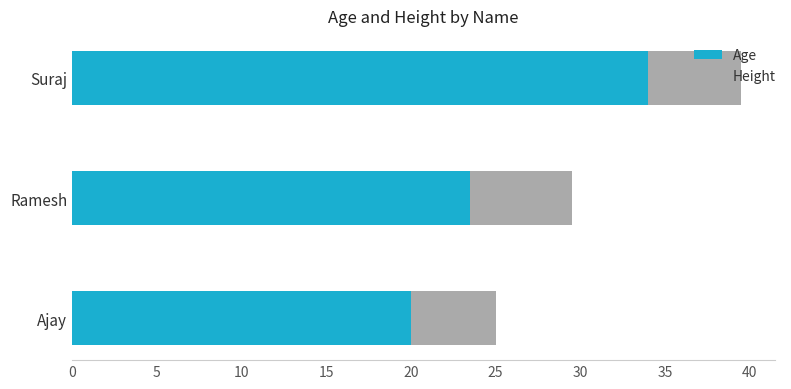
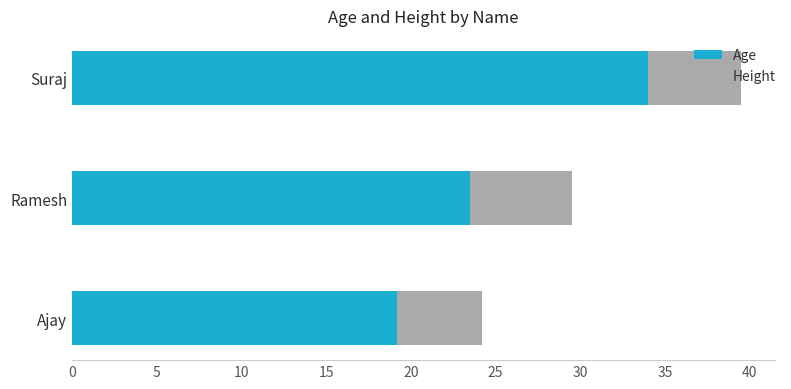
  {
    "Age": {
      "Suraj": 34.0,
      "Ramesh": 23.5,
-     "Ajay": 20.0
+     "Ajay": 19.2
    },
    "Height": {
      "Suraj": 5.5,
      "Ramesh": 6.0,
      "Ajay": 5.0
    }
  }
